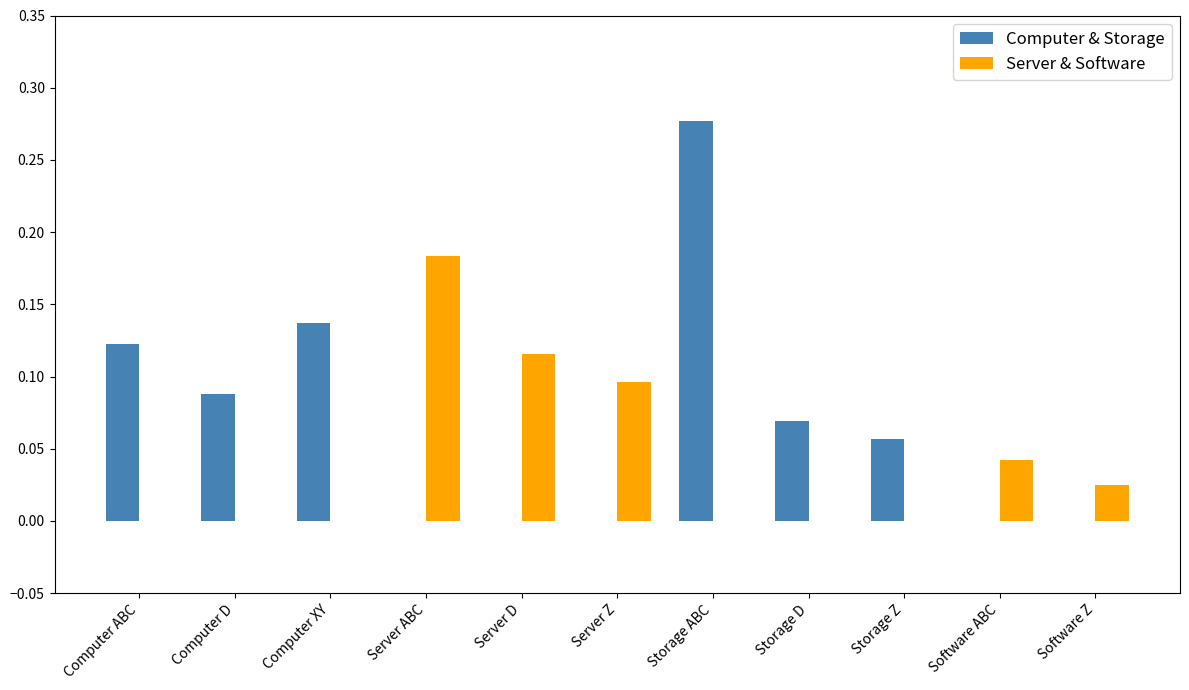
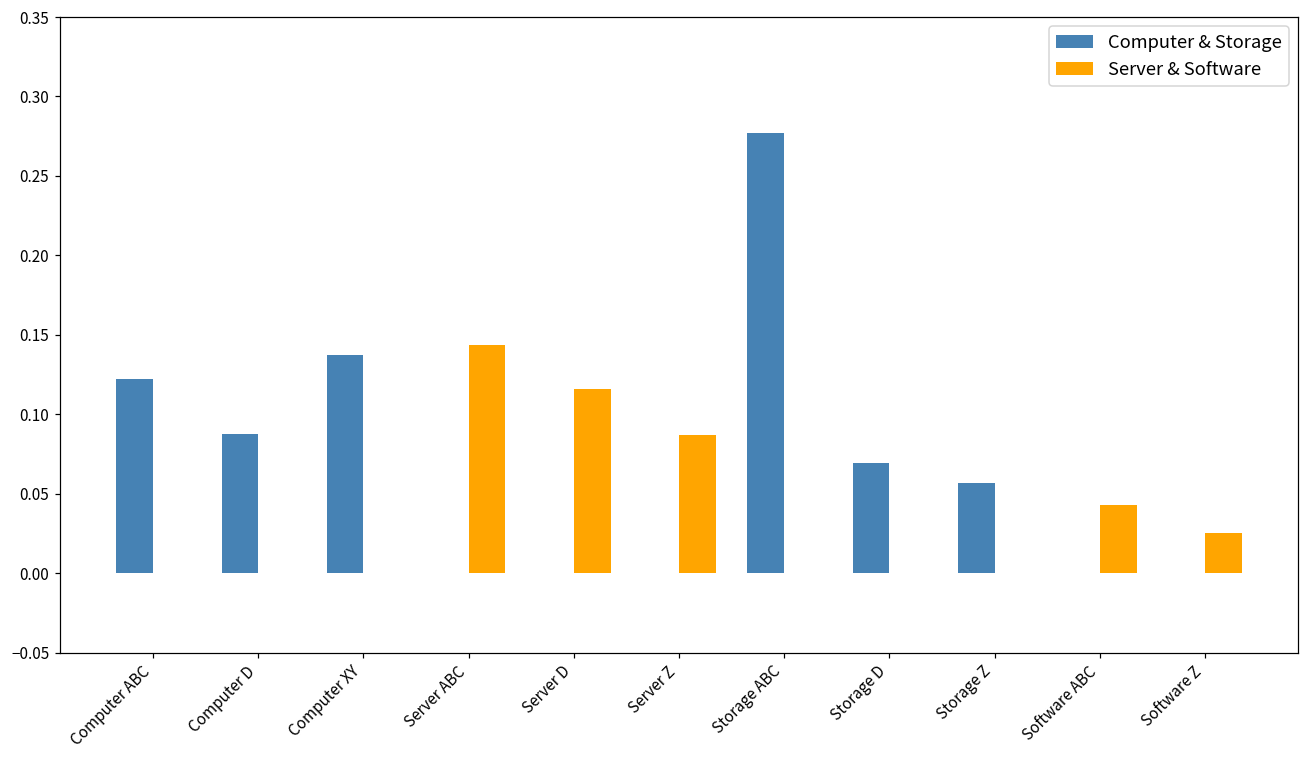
  {
    "Computer & Storage": {
      "Computer ABC": 0.122,
      "Computer D": 0.088,
      "Computer XY": 0.137,
      "Server ABC": 0.000,
      "Server D": 0.000,
      "Server Z": 0.000,
      "Storage ABC": 0.277,
      "Storage D": 0.069,
      "Storage Z": 0.057,
      "Software ABC": 0.000,
      "Software Z": 0.000
    },
    "Server & Software": {
      "Computer ABC": 0.000,
      "Computer D": 0.000,
      "Computer XY": 0.000,
-     "Server ABC": 0.183,
+     "Server ABC": 0.144,
      "Server D": 0.116,
-     "Server Z": 0.096,
+     "Server Z": 0.087,
      "Storage ABC": 0.000,
      "Storage D": 0.000,
      "Storage Z": 0.000,
      "Software ABC": 0.043,
      "Software Z": 0.025
    }
  }
